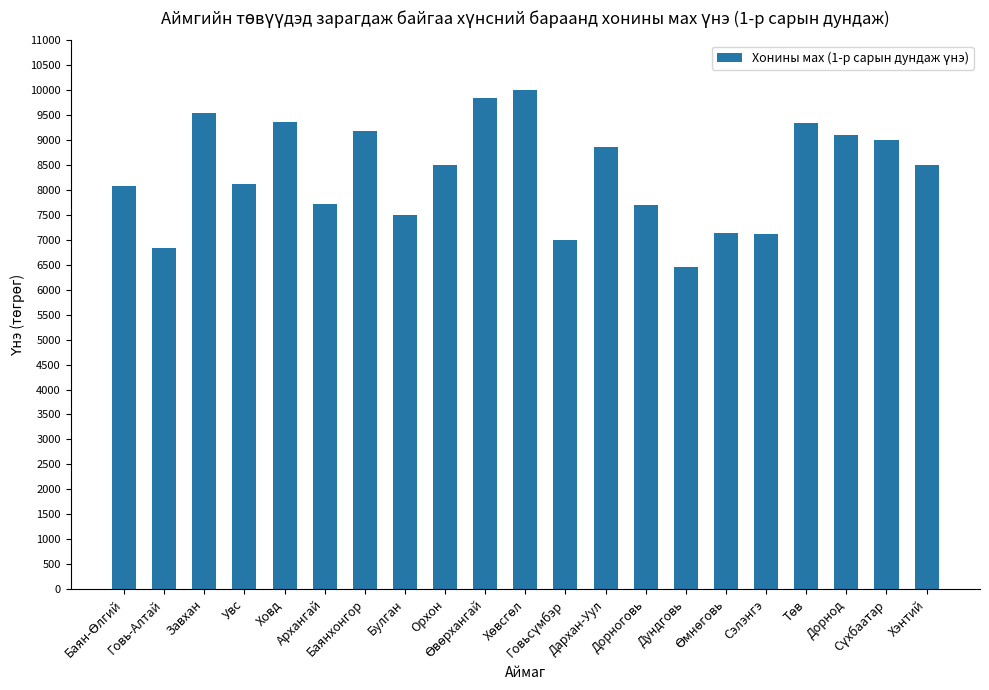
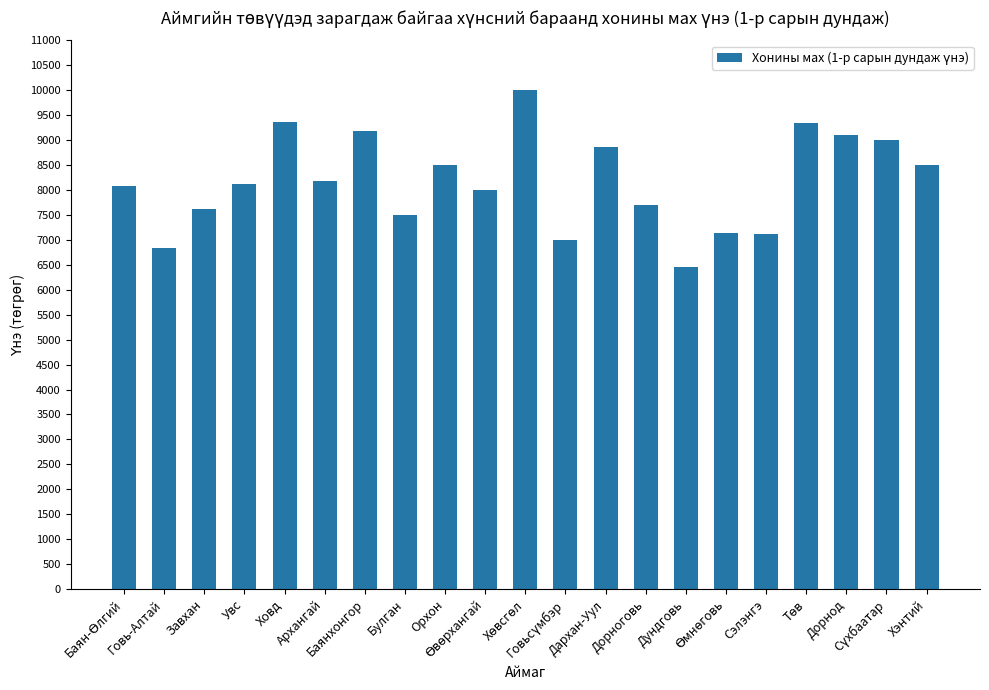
  {
    "Баян-Өлгий": 8100,
    "Говь-Алтай": 6800,
-   "Завхан": 9500,
+   "Завхан": 7600,
    "Увс": 8100,
    "Ховд": 9400,
-   "Архангай": 7700,
+   "Архангай": 8200,
    "Баянхонгор": 9200,
    "Булган": 7500,
    "Орхон": 8500,
-   "Өвөрхангай": 9900,
+   "Өвөрхангай": 8000,
    "Хөвсгөл": 10000,
    "Говьсүмбэр": 7000,
    "Дархан-Уул": 8900,
    "Дорноговь": 7700,
    "Дундговь": 6500,
    "Өмнөговь": 7100,
    "Сэлэнгэ": 7100,
    "Төв": 9300,
    "Дорнод": 9100,
    "Сүхбаатар": 9000,
    "Хэнтий": 8500
  }
